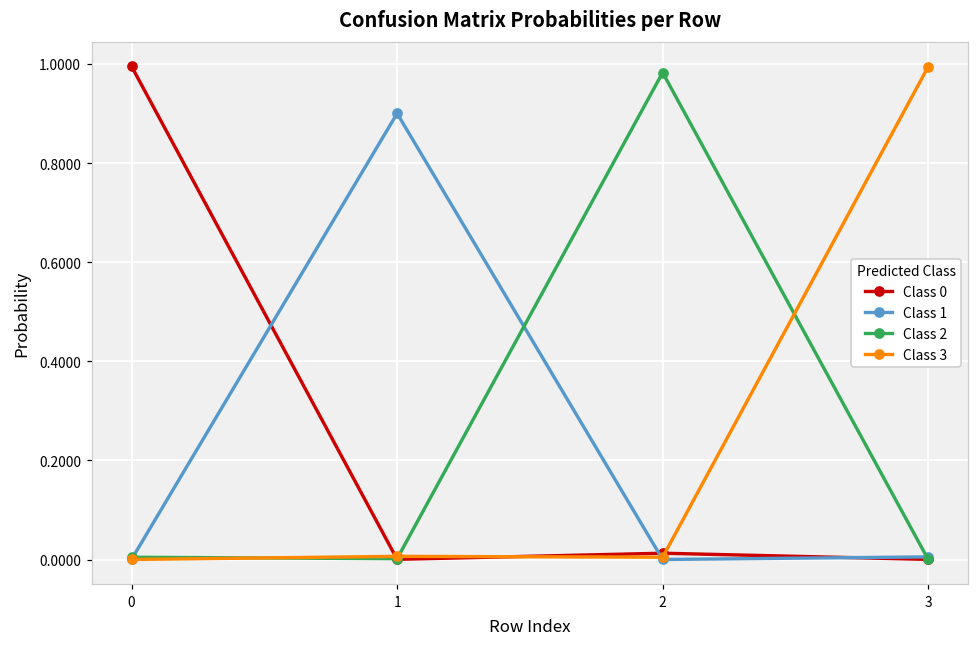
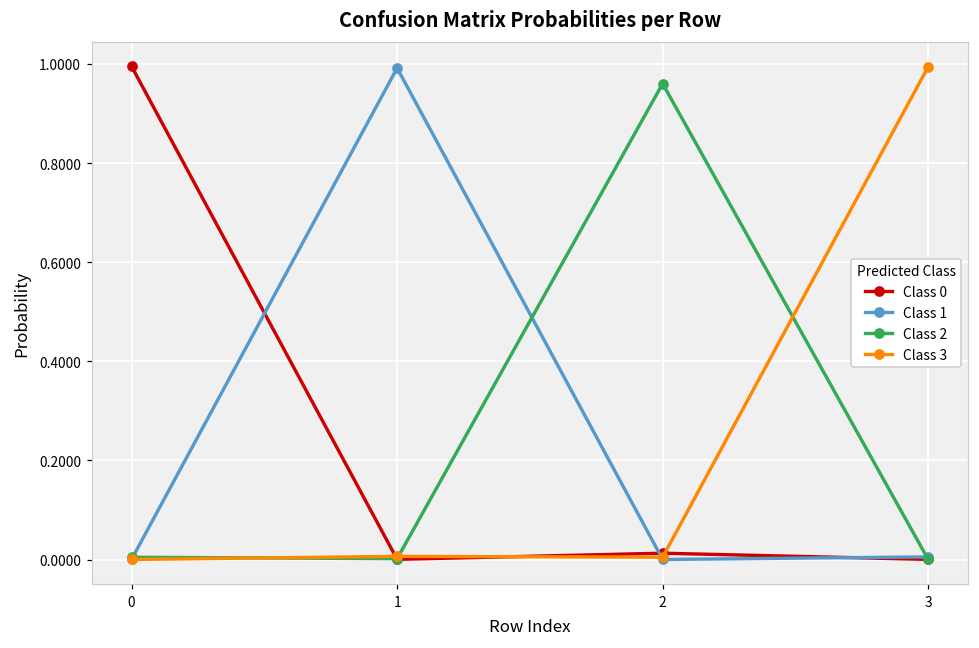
  {
    "Class 0": {
      "0": 0.99,
      "2": 0.01
    },
    "Class 1": {
-     "1": 0.90
+     "1": 0.99
    },
    "Class 2": {
-     "2": 0.98
+     "2": 0.96
    },
    "Class 3": {
      "3": 0.99
    }
  }
